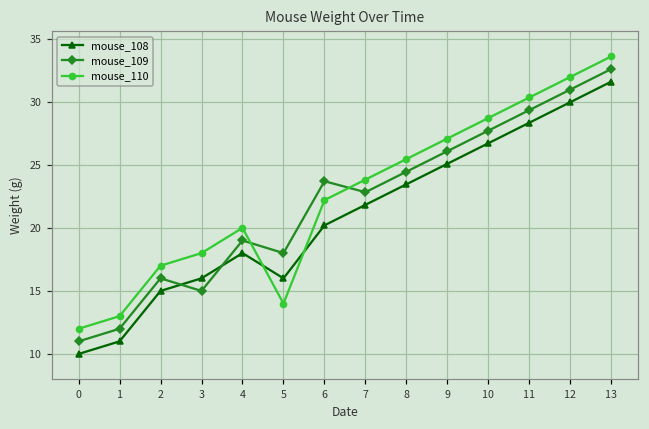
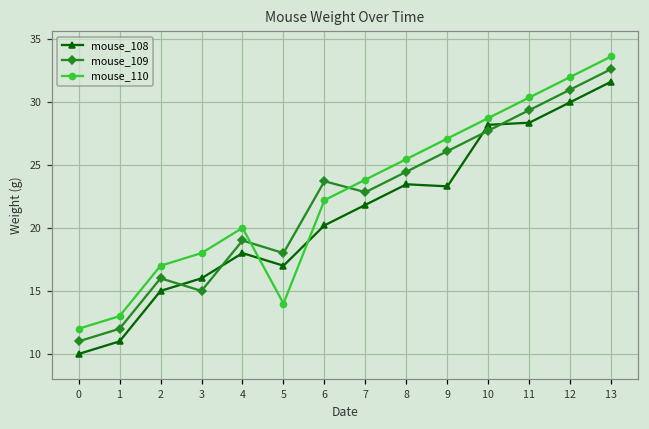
  {
    "mouse_108": {
      "0": 10.0,
      "1": 11.0,
      "2": 15.0,
      "3": 16.0,
      "4": 18.0,
-     "5": 16,
+     "5": 17,
      "6": 20.2,
      "7": 21.8,
      "8": 23.5,
-     "9": 25.1,
-     "10": 26.7,
+     "9": 23.3,
+     "10": 28.2,
      "11": 28.3,
      "12": 30.0,
      "13": 31.6
    },
    "mouse_109": {
      "0": 11.0,
      "1": 12.0,
      "2": 16.0,
      "3": 15.0,
      "4": 19.0,
      "5": 18.0,
      "6": 23.7,
      "7": 22.8,
      "8": 24.5,
      "9": 26.1,
      "10": 27.7,
      "11": 29.3,
      "12": 31.0,
      "13": 32.6
    },
    "mouse_110": {
      "0": 12.0,
      "1": 13.0,
      "2": 17.0,
      "3": 18.0,
      "4": 20.0,
      "5": 14.0,
      "6": 22.2,
      "7": 23.8,
      "8": 25.5,
      "9": 27.1,
      "10": 28.7,
      "11": 30.3,
      "12": 32.0,
      "13": 33.6
    }
  }
